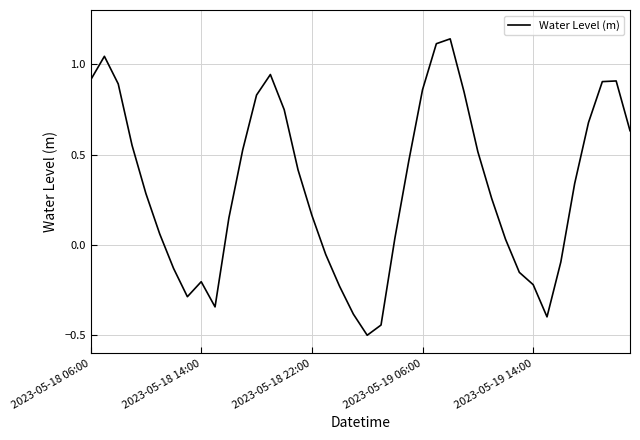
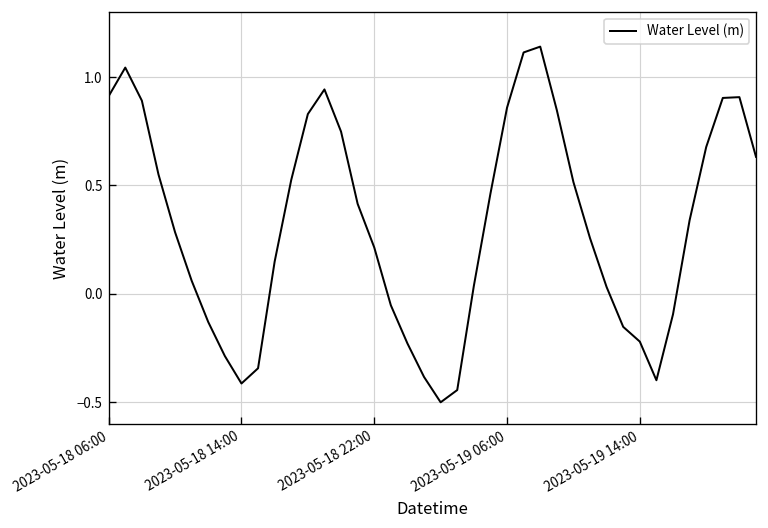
  {
    "2023-05-18 06:00": 0.91,
-   "2023-05-18 14:00": -0.20,
-   "2023-05-18 22:00": 0.16,
+   "2023-05-18 14:00": -0.41,
+   "2023-05-18 22:00": 0.21,
    "2023-05-19 06:00": 0.86,
    "2023-05-19 14:00": -0.22
  }
